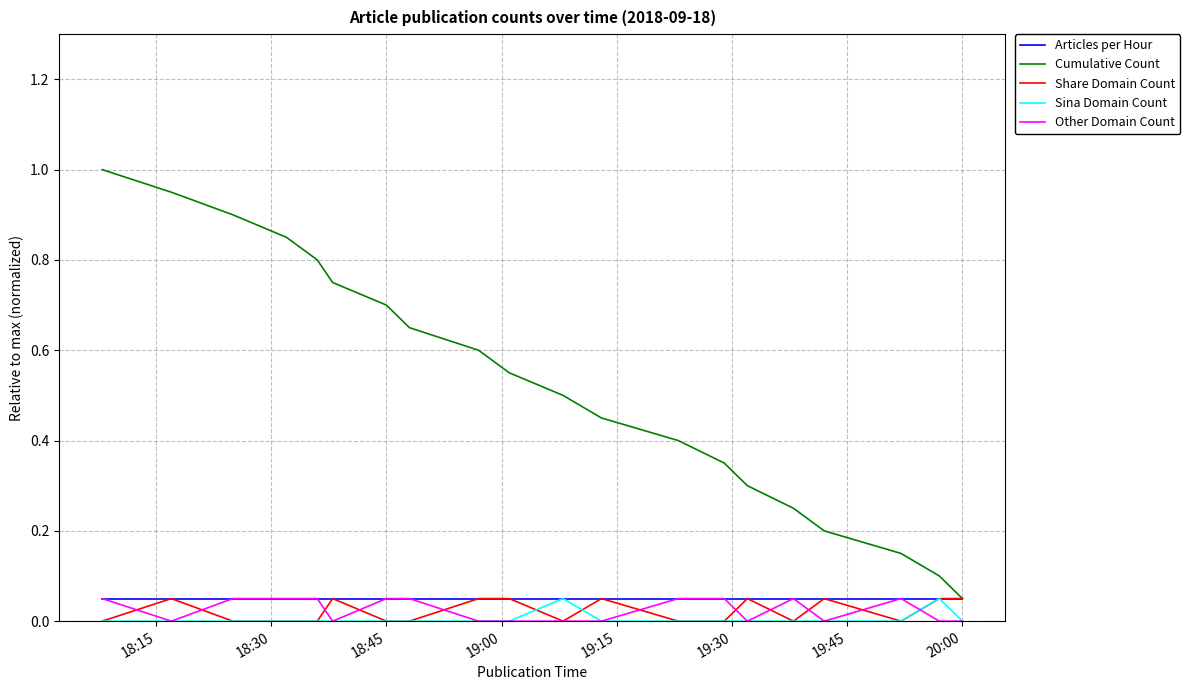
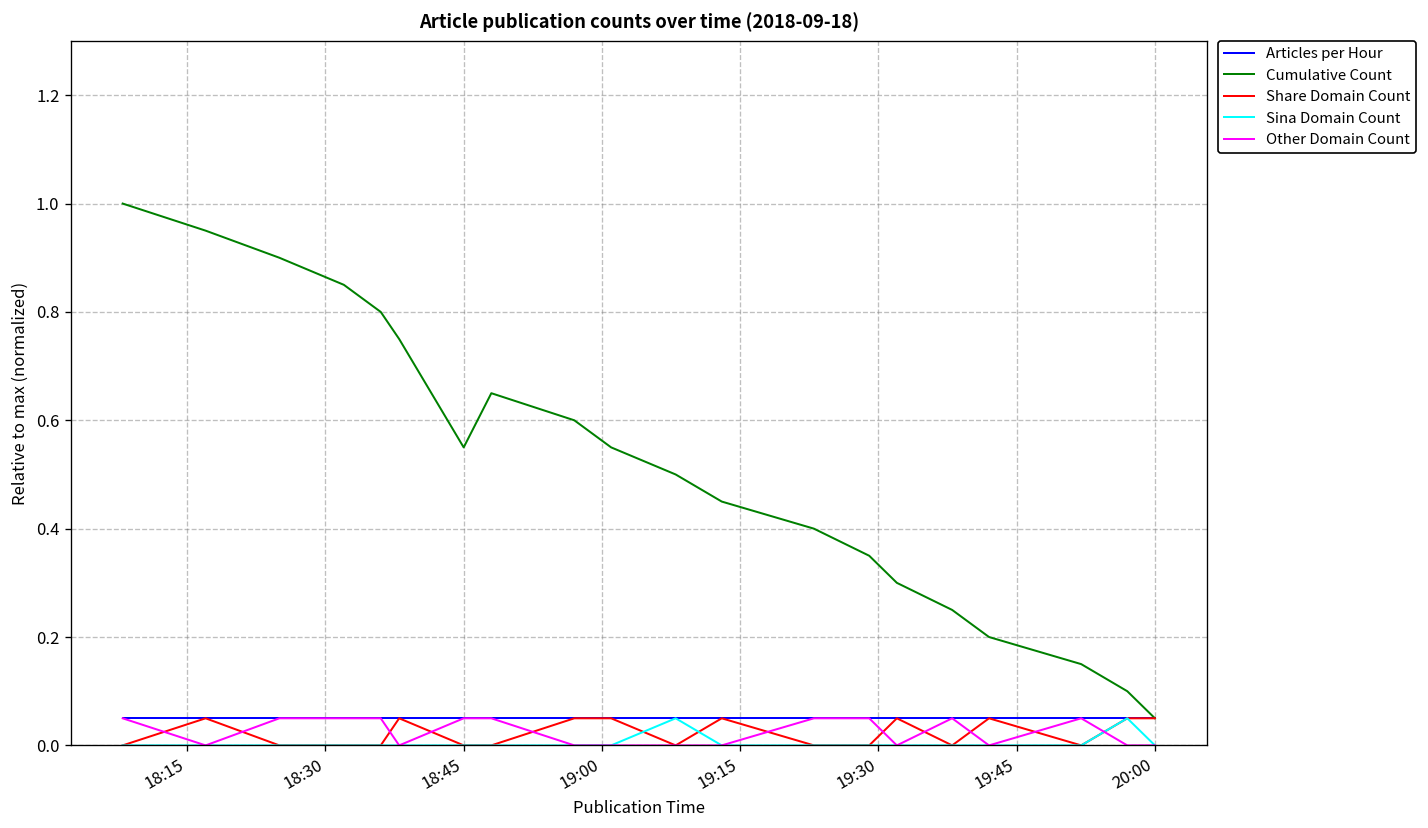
  {
    "Cumulative Count": {
-     "18:45": 0.70
+     "18:45": 0.55
    }
  }
